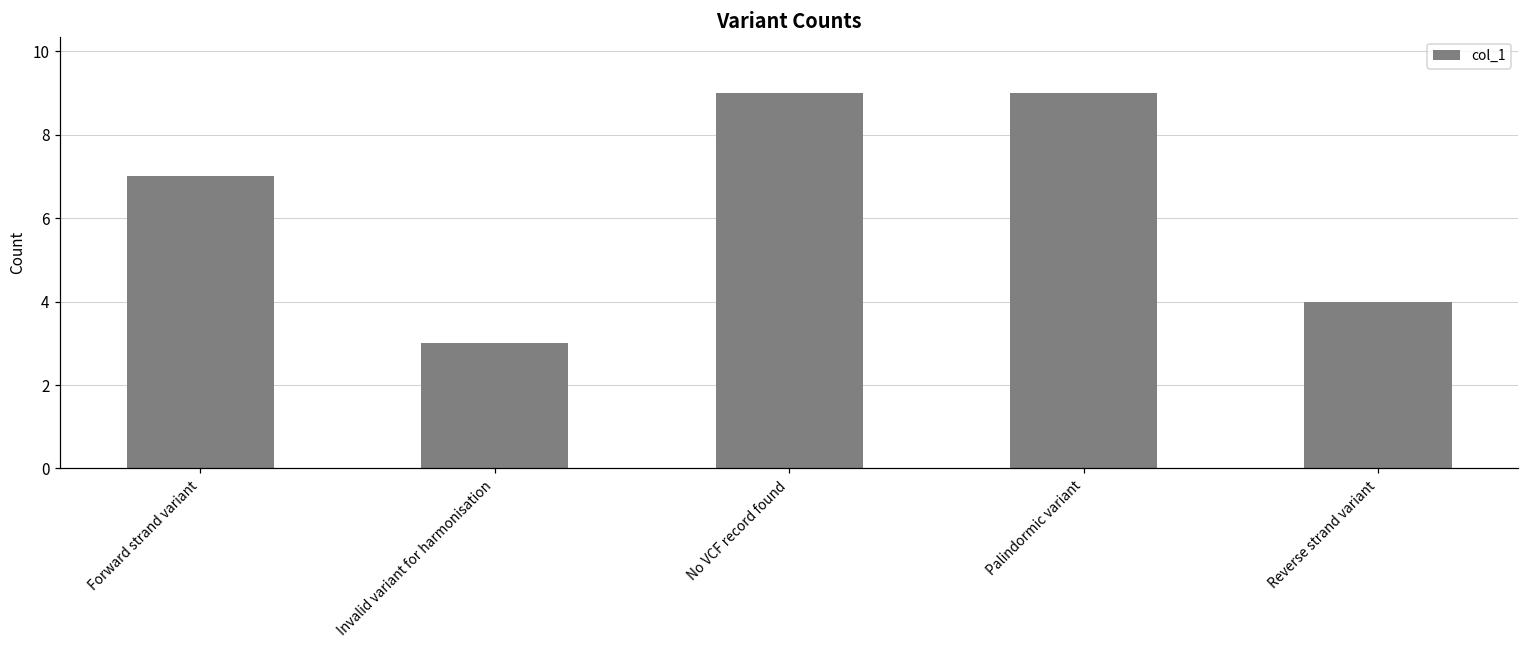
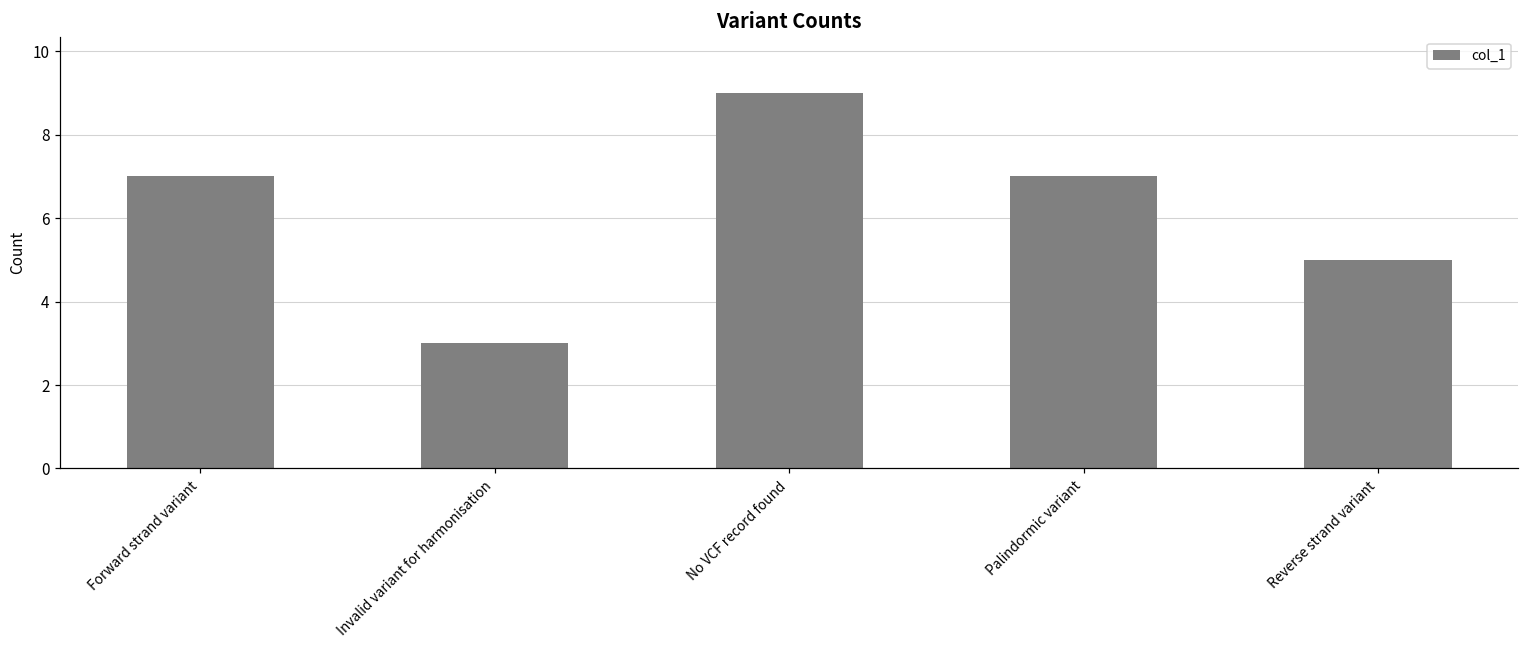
  {
    "Forward strand variant": 7,
    "Invalid variant for harmonisation": 3,
    "No VCF record found": 9,
-   "Palindormic variant": 9,
-   "Reverse strand variant": 4
+   "Palindormic variant": 7,
+   "Reverse strand variant": 5
  }
